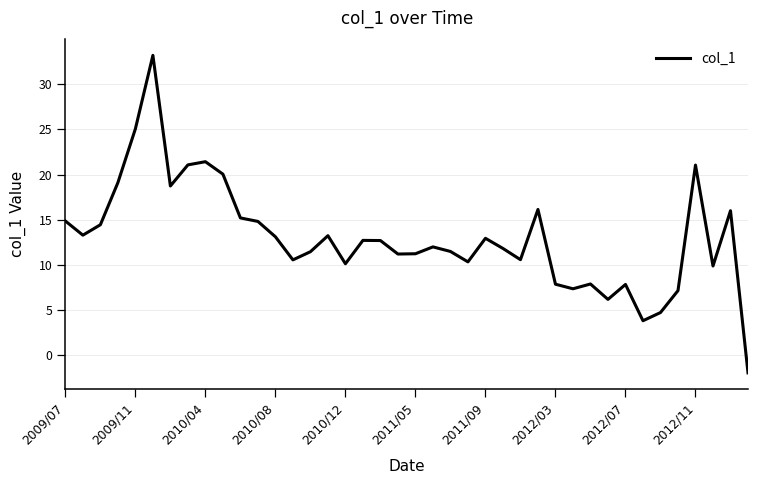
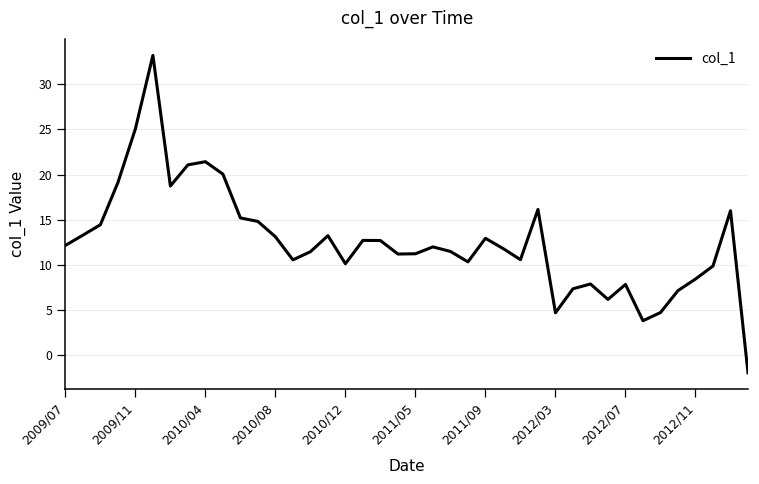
  {
-   "2009/07": 15,
+   "2009/07": 12,
    "2009/11": 25,
    "2010/04": 21,
    "2010/08": 13,
    "2010/12": 10,
    "2011/05": 11,
    "2011/09": 13,
-   "2012/03": 8,
+   "2012/03": 5,
    "2012/07": 8,
-   "2012/11": 21
+   "2012/11": 8
  }
